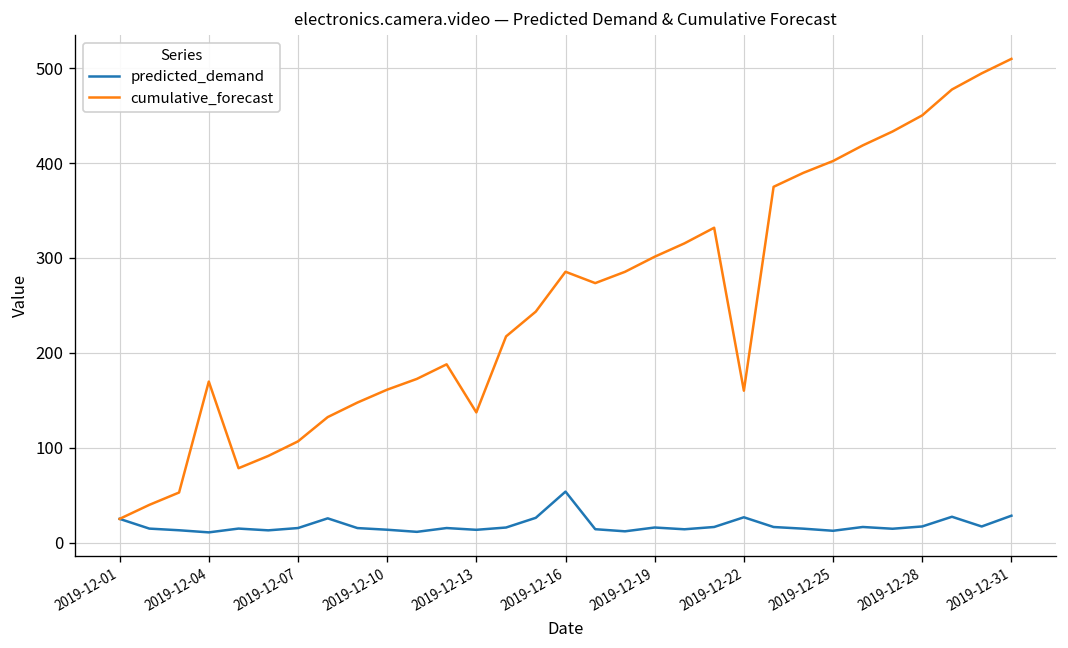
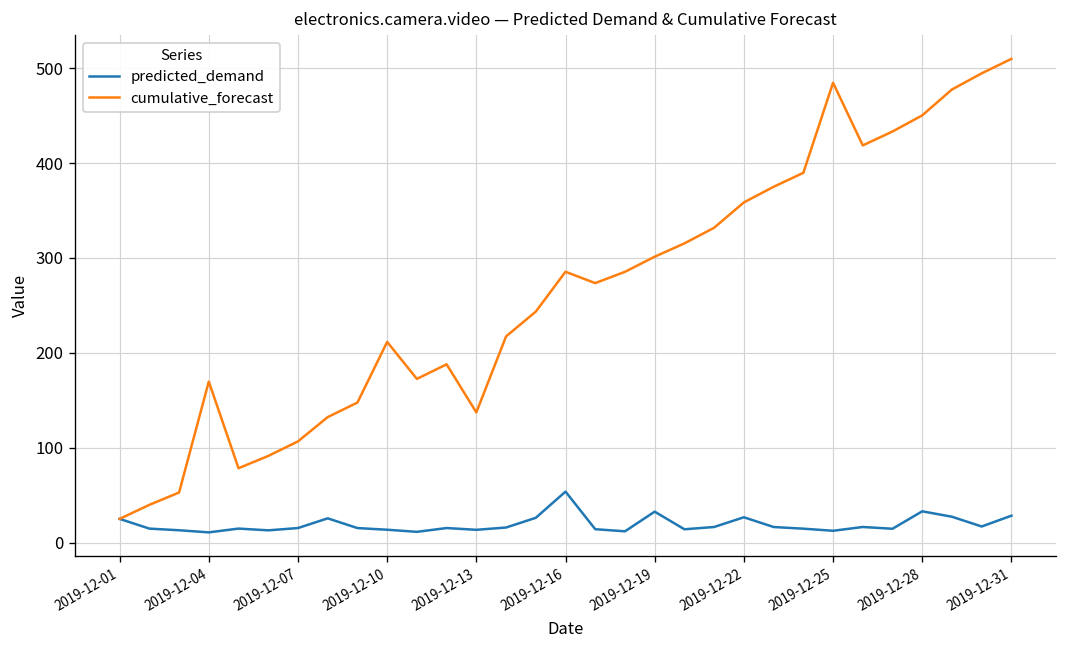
  {
    "predicted_demand": {
      "2019-12-04": 10,
      "2019-12-07": 20,
      "2019-12-10": 10,
      "2019-12-13": 10,
      "2019-12-16": 50,
-     "2019-12-19": 20,
+     "2019-12-19": 30,
      "2019-12-22": 30,
      "2019-12-25": 10,
-     "2019-12-28": 20,
+     "2019-12-28": 30,
      "2019-12-31": 30
    },
    "cumulative_forecast": {
      "2019-12-04": 170,
      "2019-12-07": 110,
-     "2019-12-10": 160,
+     "2019-12-10": 210,
      "2019-12-13": 140,
      "2019-12-16": 290,
      "2019-12-19": 300,
-     "2019-12-22": 160,
-     "2019-12-25": 400,
+     "2019-12-22": 360,
+     "2019-12-25": 480,
      "2019-12-28": 450,
      "2019-12-31": 510
    }
  }
